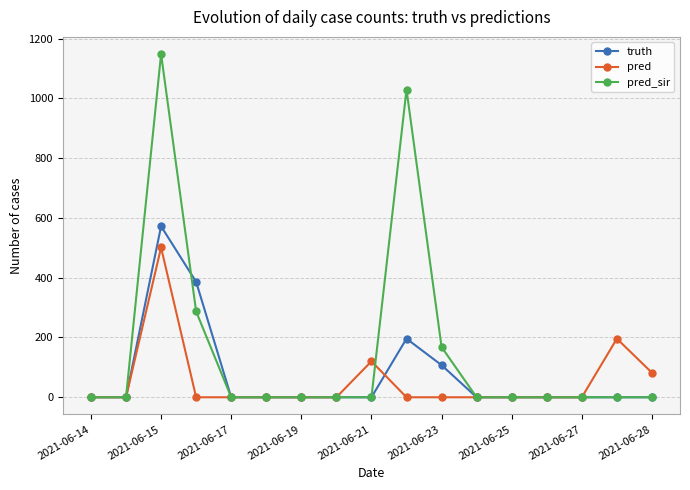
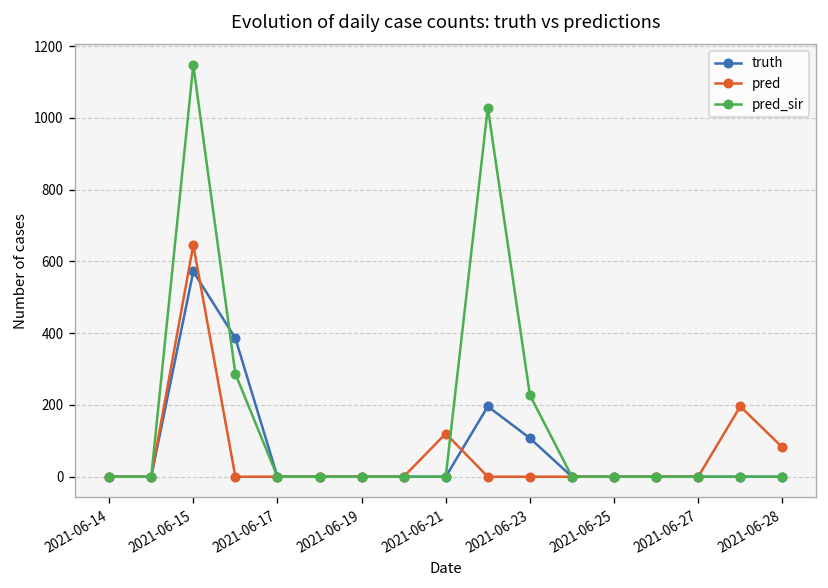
  {
    "truth": {
      "2021-06-15": 570,
      "2021-06-23": 110
    },
    "pred": {
-     "2021-06-15": 500,
+     "2021-06-15": 650,
      "2021-06-21": 120,
      "2021-06-23": 0
    },
    "pred_sir": {
      "2021-06-15": 1150,
-     "2021-06-23": 170
+     "2021-06-23": 230
    }
  }
